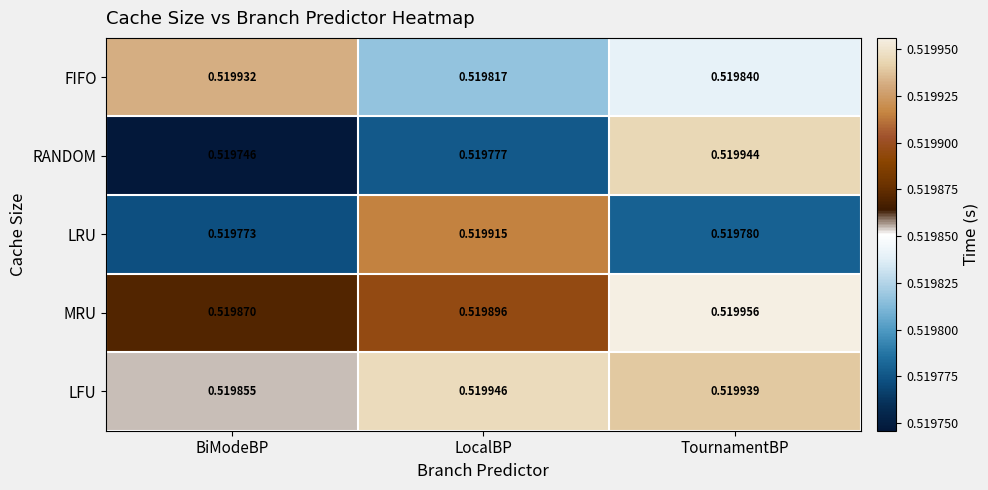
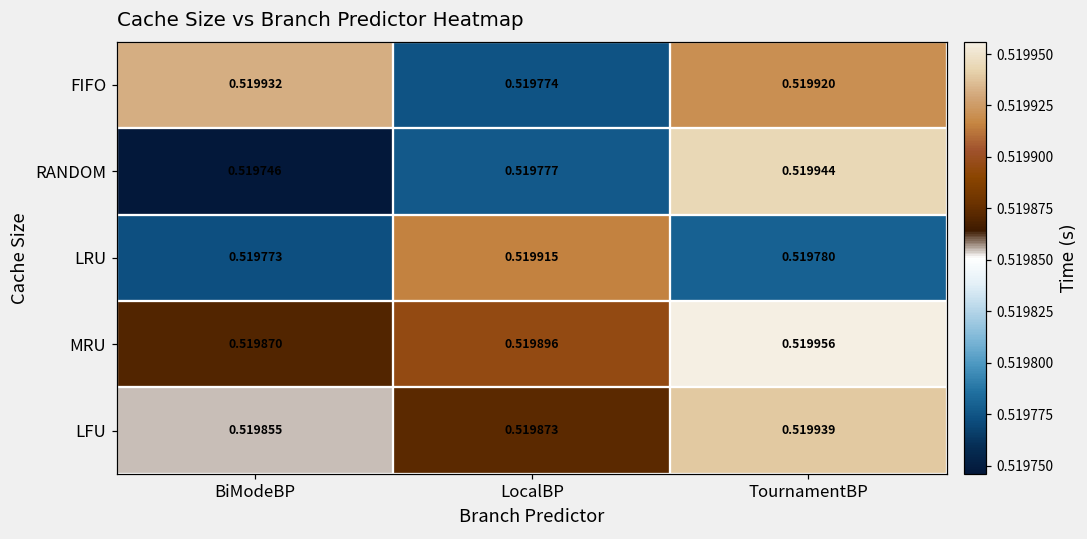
  {
    "FIFO": {
      "BiModeBP": 0.519932,
-     "LocalBP": 0.519817,
-     "TournamentBP": 0.519840
+     "LocalBP": 0.519774,
+     "TournamentBP": 0.519920
    },
    "RANDOM": {
      "BiModeBP": 0.519746,
      "LocalBP": 0.519777,
      "TournamentBP": 0.519944
    },
    "LRU": {
      "BiModeBP": 0.519773,
      "LocalBP": 0.519915,
      "TournamentBP": 0.519780
    },
    "MRU": {
      "BiModeBP": 0.519870,
      "LocalBP": 0.519896,
      "TournamentBP": 0.519956
    },
    "LFU": {
      "BiModeBP": 0.519855,
-     "LocalBP": 0.519946,
+     "LocalBP": 0.519873,
      "TournamentBP": 0.519939
    }
  }
